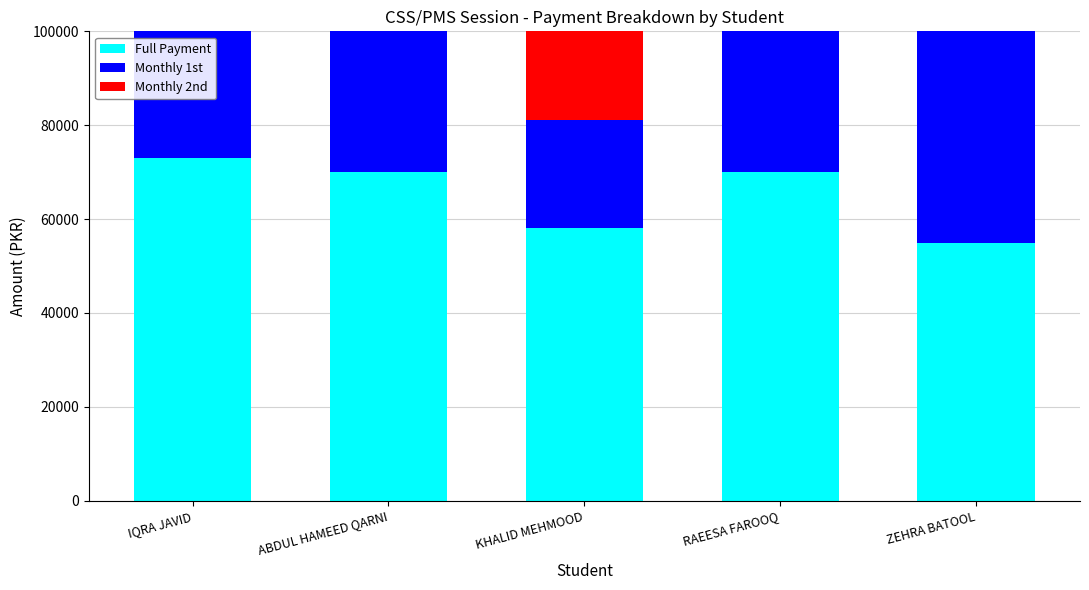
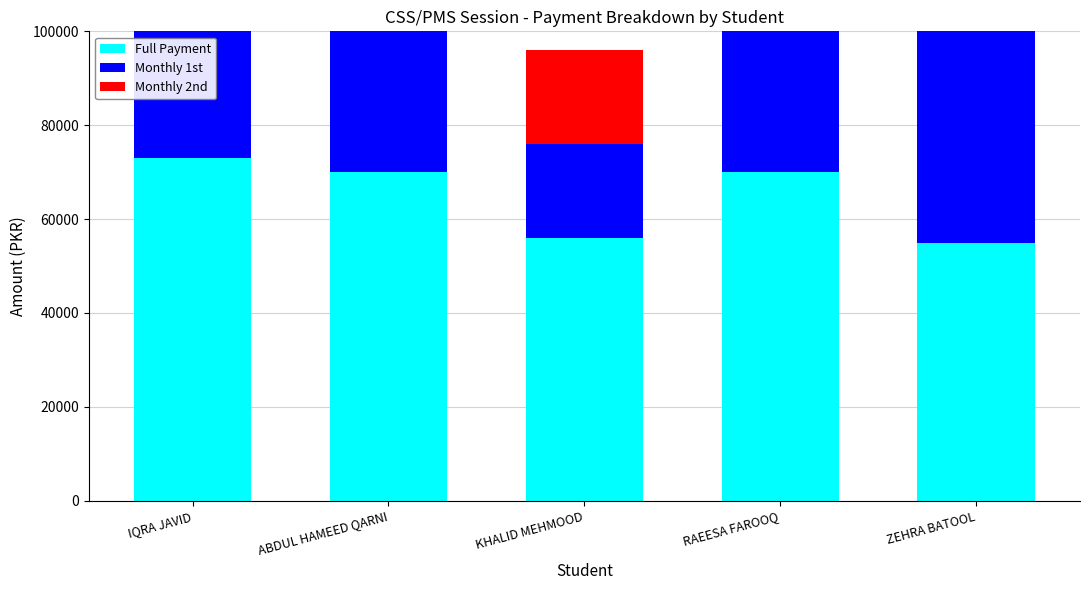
  {
    "Full Payment": {
      "IQRA JAVID": 73000,
      "ABDUL HAMEED QARNI": 70000,
-     "KHALID MEHMOOD": 58000,
+     "KHALID MEHMOOD": 56000,
      "RAEESA FAROOQ": 70000,
      "ZEHRA BATOOL": 55000
    },
    "Monthly 1st": {
-     "KHALID MEHMOOD": 23000,
+     "KHALID MEHMOOD": 20000,
      "ZEHRA BATOOL": 45000
    },
    "Monthly 2nd": {
      "ZEHRA BATOOL": 0
    }
  }
